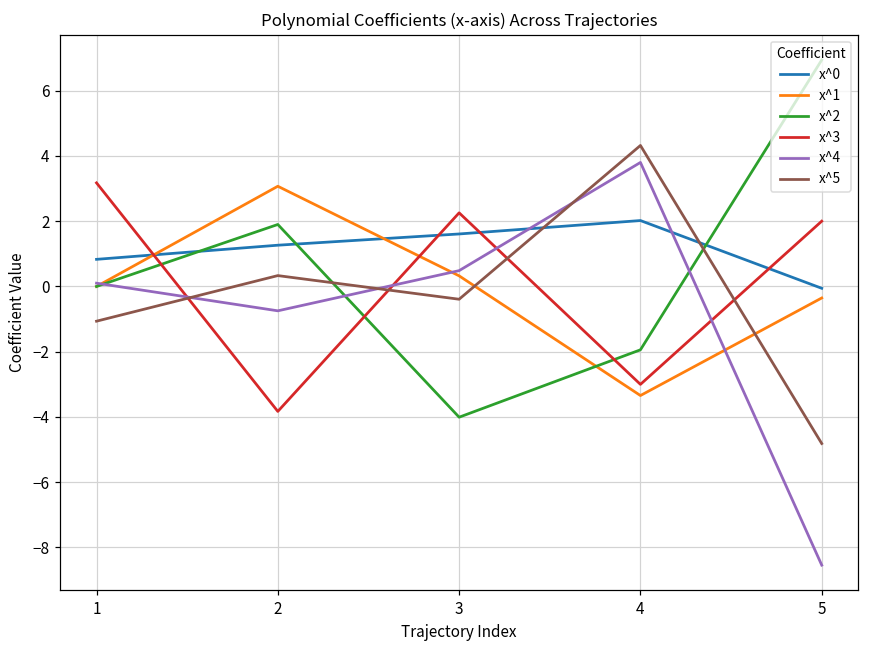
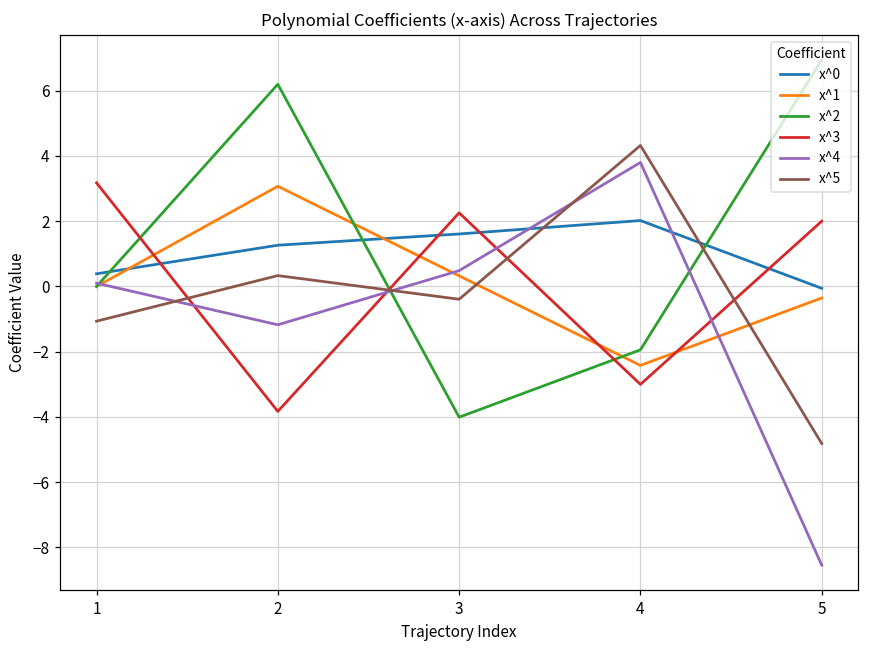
  {
    "x^0": {
-     "1": 0.8,
+     "1": 0.4,
      "2": 1.3,
      "3": 1.6,
      "4": 2.0,
      "5": -0.1
    },
    "x^1": {
      "2": 3.1,
      "3": 0.3,
-     "4": -3.3,
+     "4": -2.4,
      "5": -0.4
    },
    "x^2": {
-     "2": 1.9,
+     "2": 6.2,
      "3": -4.0,
      "4": -1.9
    },
    "x^3": {
      "1": 3.2,
      "2": -3.8,
      "3": 2.3,
      "4": -3.0,
      "5": 2.0
    },
    "x^4": {
      "1": 0.1,
-     "2": -0.7,
+     "2": -1.2,
      "3": 0.5,
      "4": 3.8,
      "5": -8.5
    },
    "x^5": {
      "1": -1.1,
      "2": 0.3,
      "3": -0.4,
      "4": 4.3,
      "5": -4.8
    }
  }
